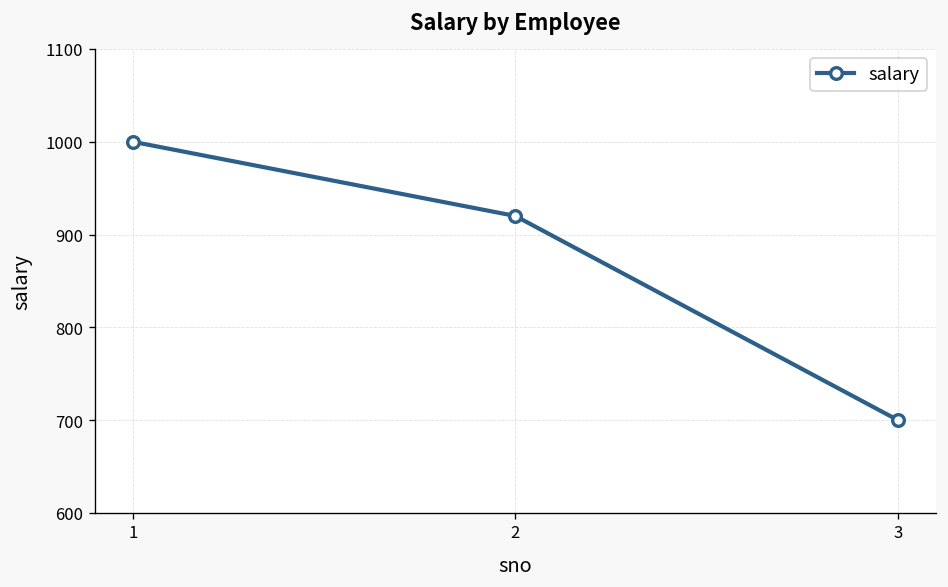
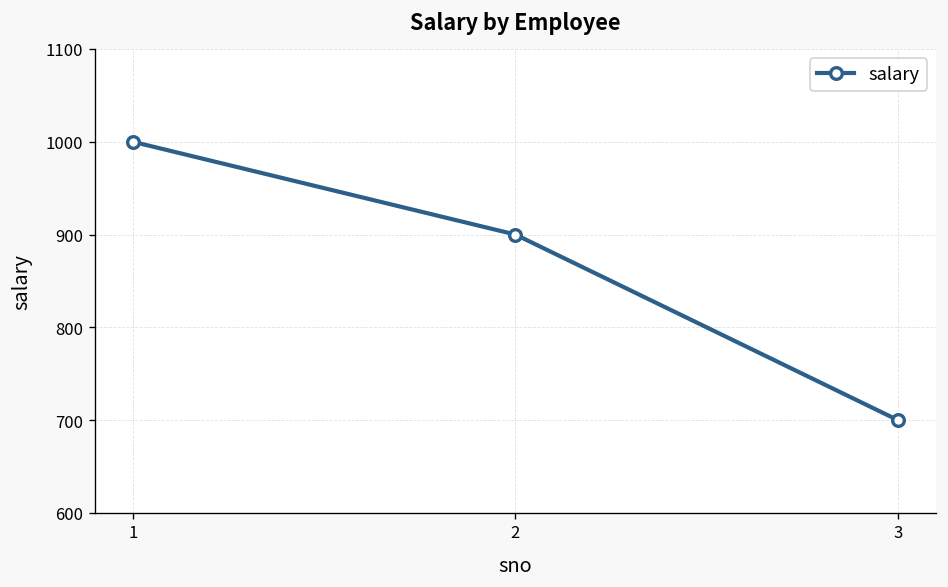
  {
    "1": 1000,
-   "2": 920,
+   "2": 900,
    "3": 700
  }
